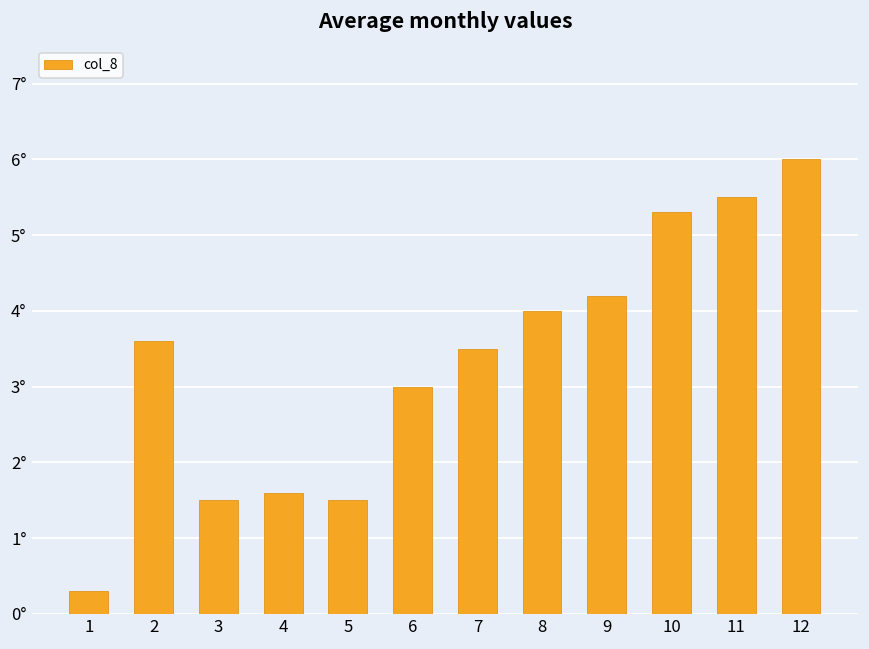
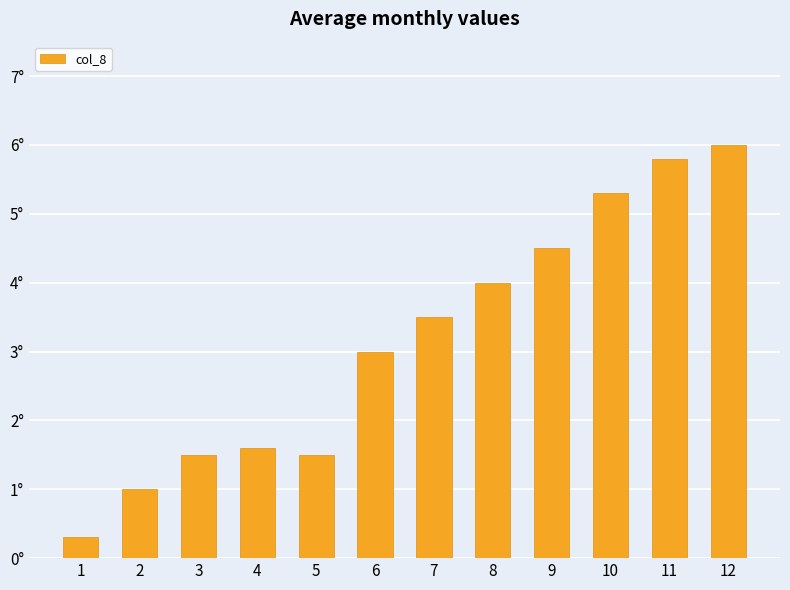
  {
    "1": "0.3°",
-   "2": "3.6°",
+   "2": "1.0°",
    "3": "1.5°",
    "4": "1.6°",
    "5": "1.5°",
    "6": "3.0°",
    "7": "3.5°",
    "8": "4.0°",
-   "9": "4.2°",
+   "9": "4.5°",
    "10": "5.3°",
-   "11": "5.5°",
+   "11": "5.8°",
    "12": "6.0°"
  }
